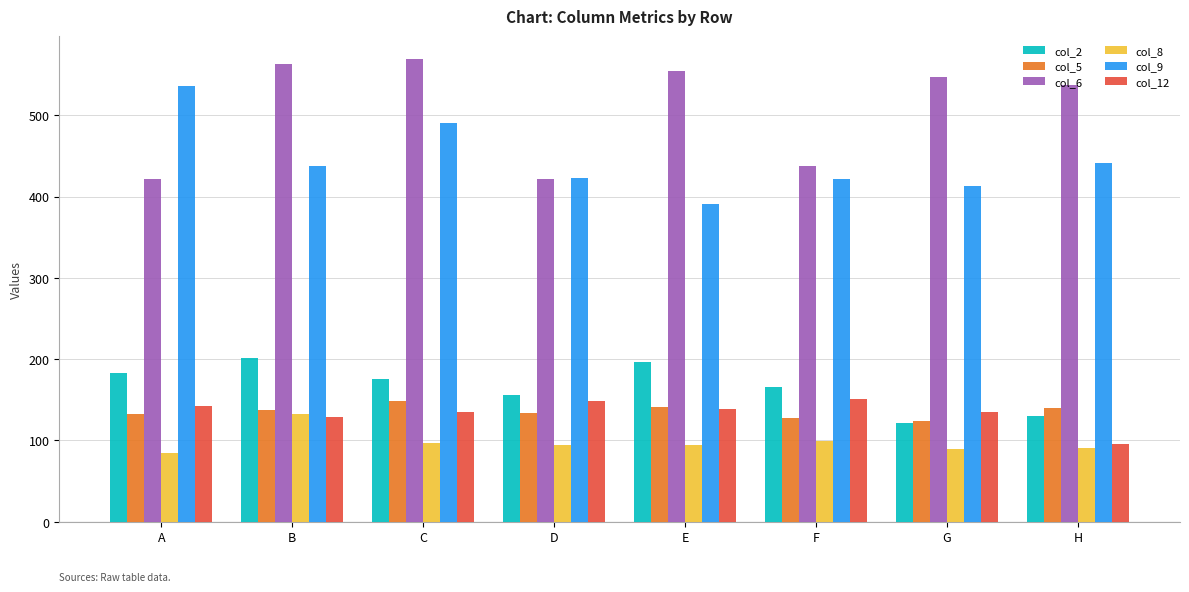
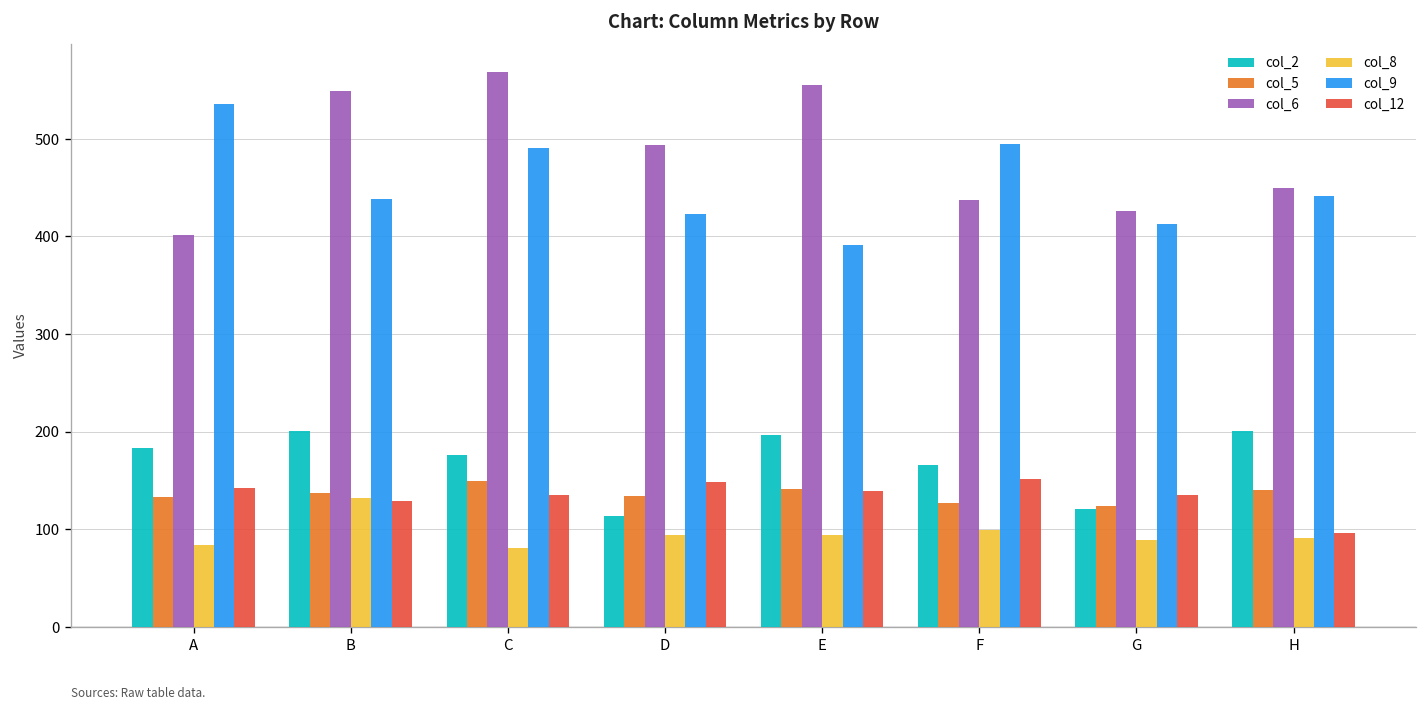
  {
    "col_2": {
      "A": 180,
      "B": 200,
      "C": 180,
-     "D": 160,
+     "D": 110,
      "E": 200,
      "F": 170,
      "G": 120,
-     "H": 130
+     "H": 200
    },
    "col_6": {
-     "A": 420,
-     "B": 560,
+     "A": 400,
+     "B": 550,
      "C": 570,
-     "D": 420,
+     "D": 490,
      "E": 560,
      "F": 440,
-     "G": 550,
-     "H": 540
+     "G": 430,
+     "H": 450
    },
    "col_8": {
      "A": 80,
      "B": 130,
-     "C": 100,
+     "C": 80,
      "D": 90,
      "E": 90,
      "F": 100,
      "G": 90,
      "H": 90
    },
    "col_9": {
      "A": 540,
      "B": 440,
      "C": 490,
      "D": 420,
      "E": 390,
-     "F": 420,
+     "F": 500,
      "G": 410,
      "H": 440
    }
  }
